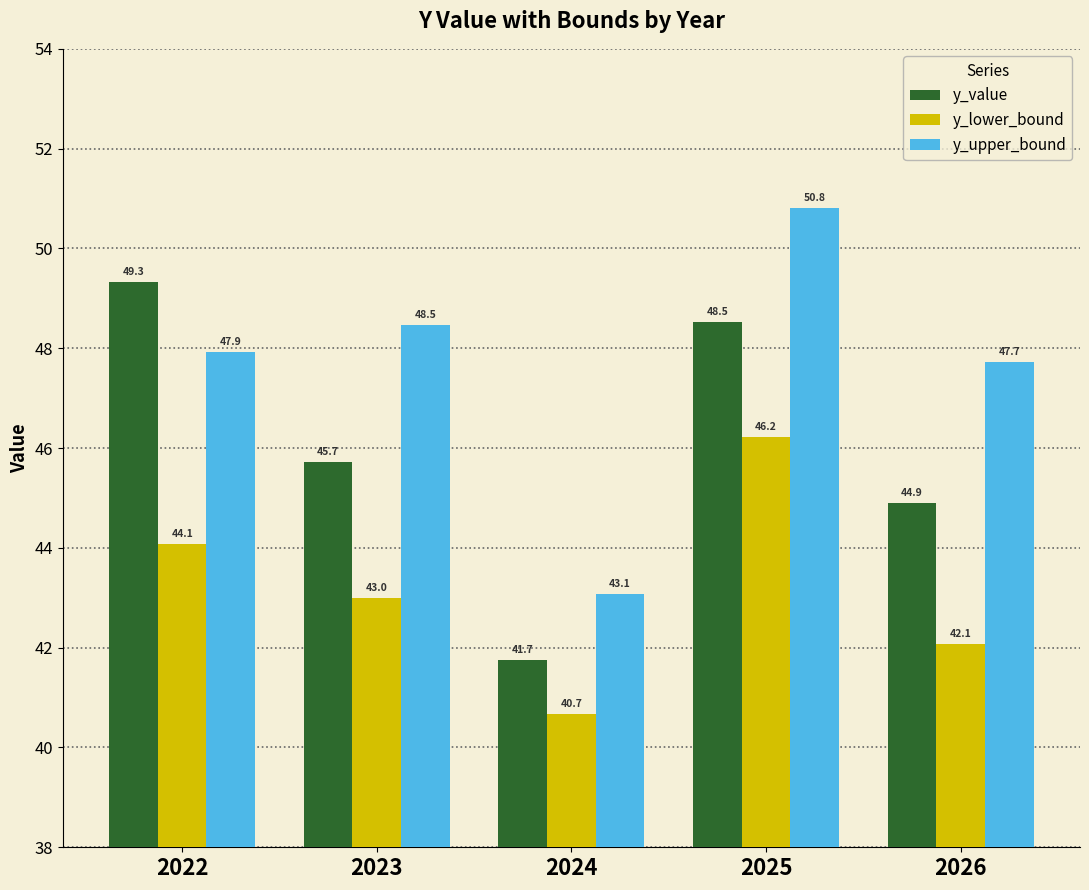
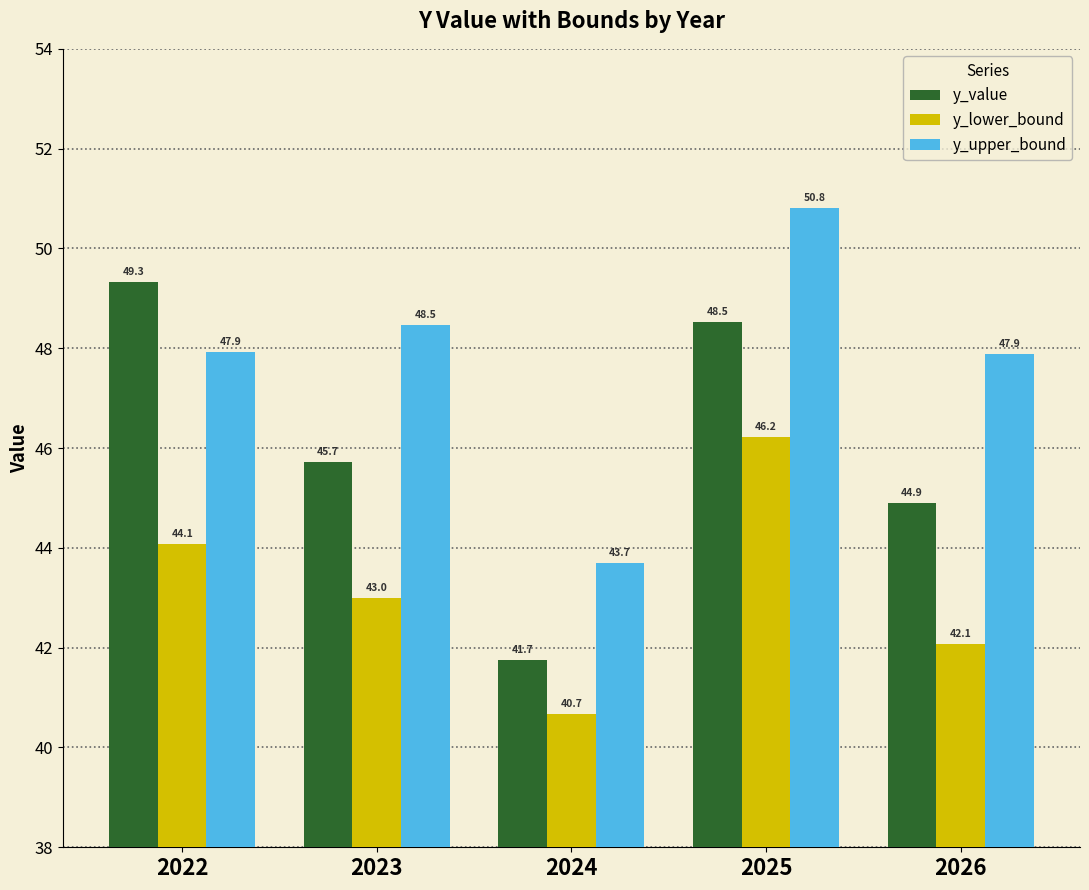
  {
    "y_value": {
      "2022": 49.3,
      "2023": 45.7,
      "2024": 41.7,
      "2025": 48.5,
      "2026": 44.9
    },
    "y_lower_bound": {
      "2022": 44.1,
      "2023": 43.0,
      "2024": 40.7,
      "2025": 46.2,
      "2026": 42.1
    },
    "y_upper_bound": {
      "2022": 47.9,
      "2023": 48.5,
-     "2024": 43.1,
+     "2024": 43.7,
      "2025": 50.8,
-     "2026": 47.7
+     "2026": 47.9
    }
  }
